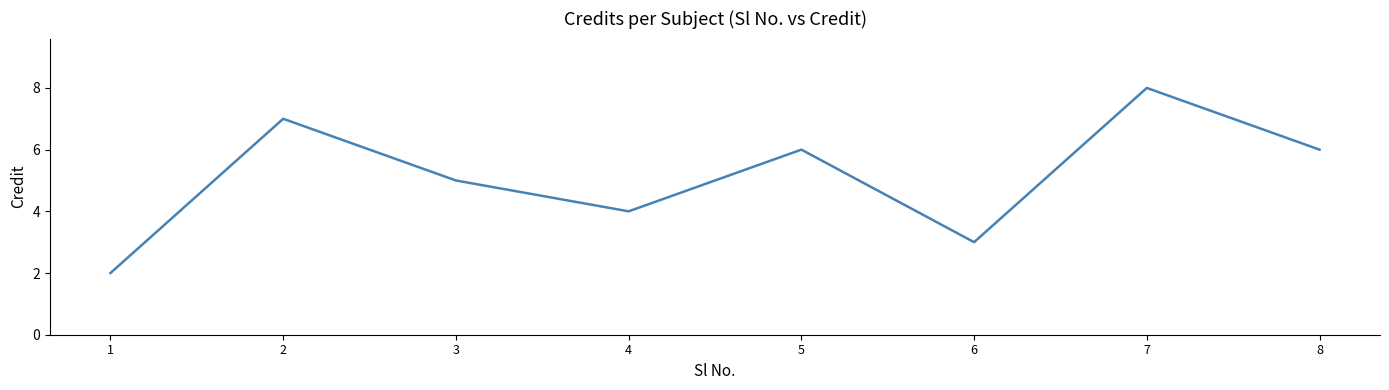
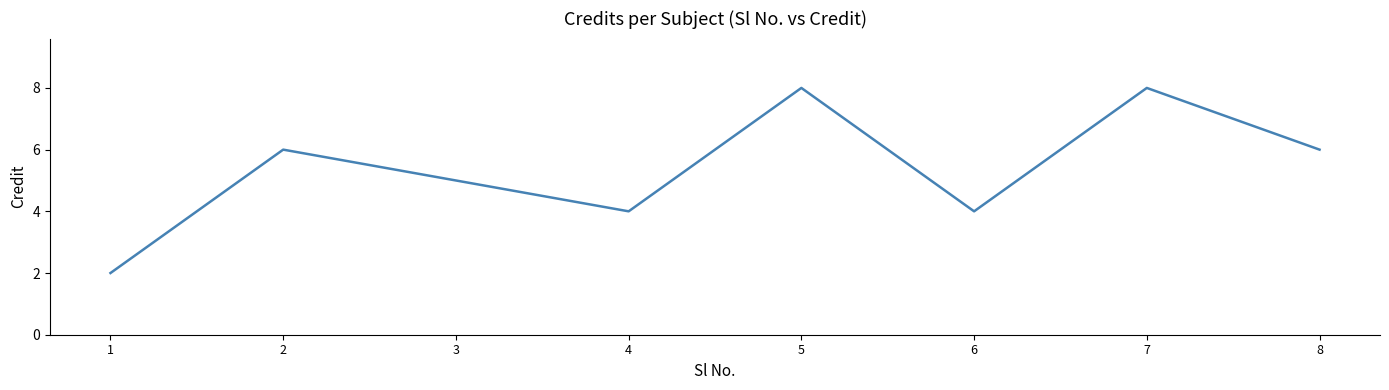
  {
    "1": 2,
-   "2": 7,
+   "2": 6,
    "3": 5,
    "4": 4,
-   "5": 6,
-   "6": 3,
+   "5": 8,
+   "6": 4,
    "7": 8,
    "8": 6
  }
